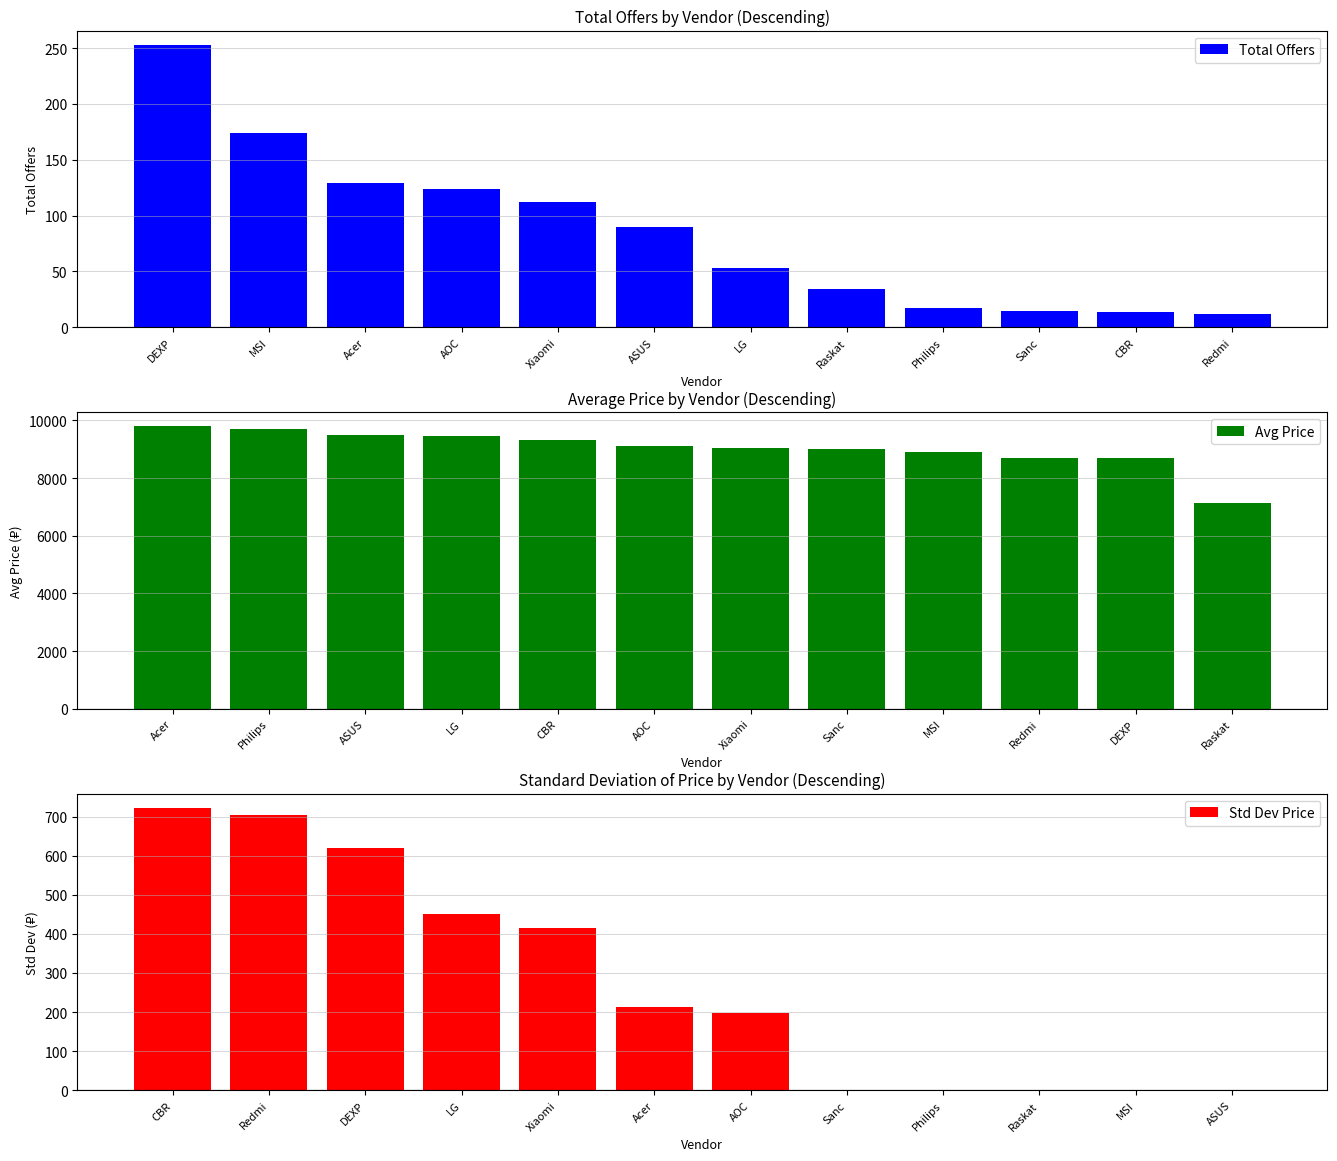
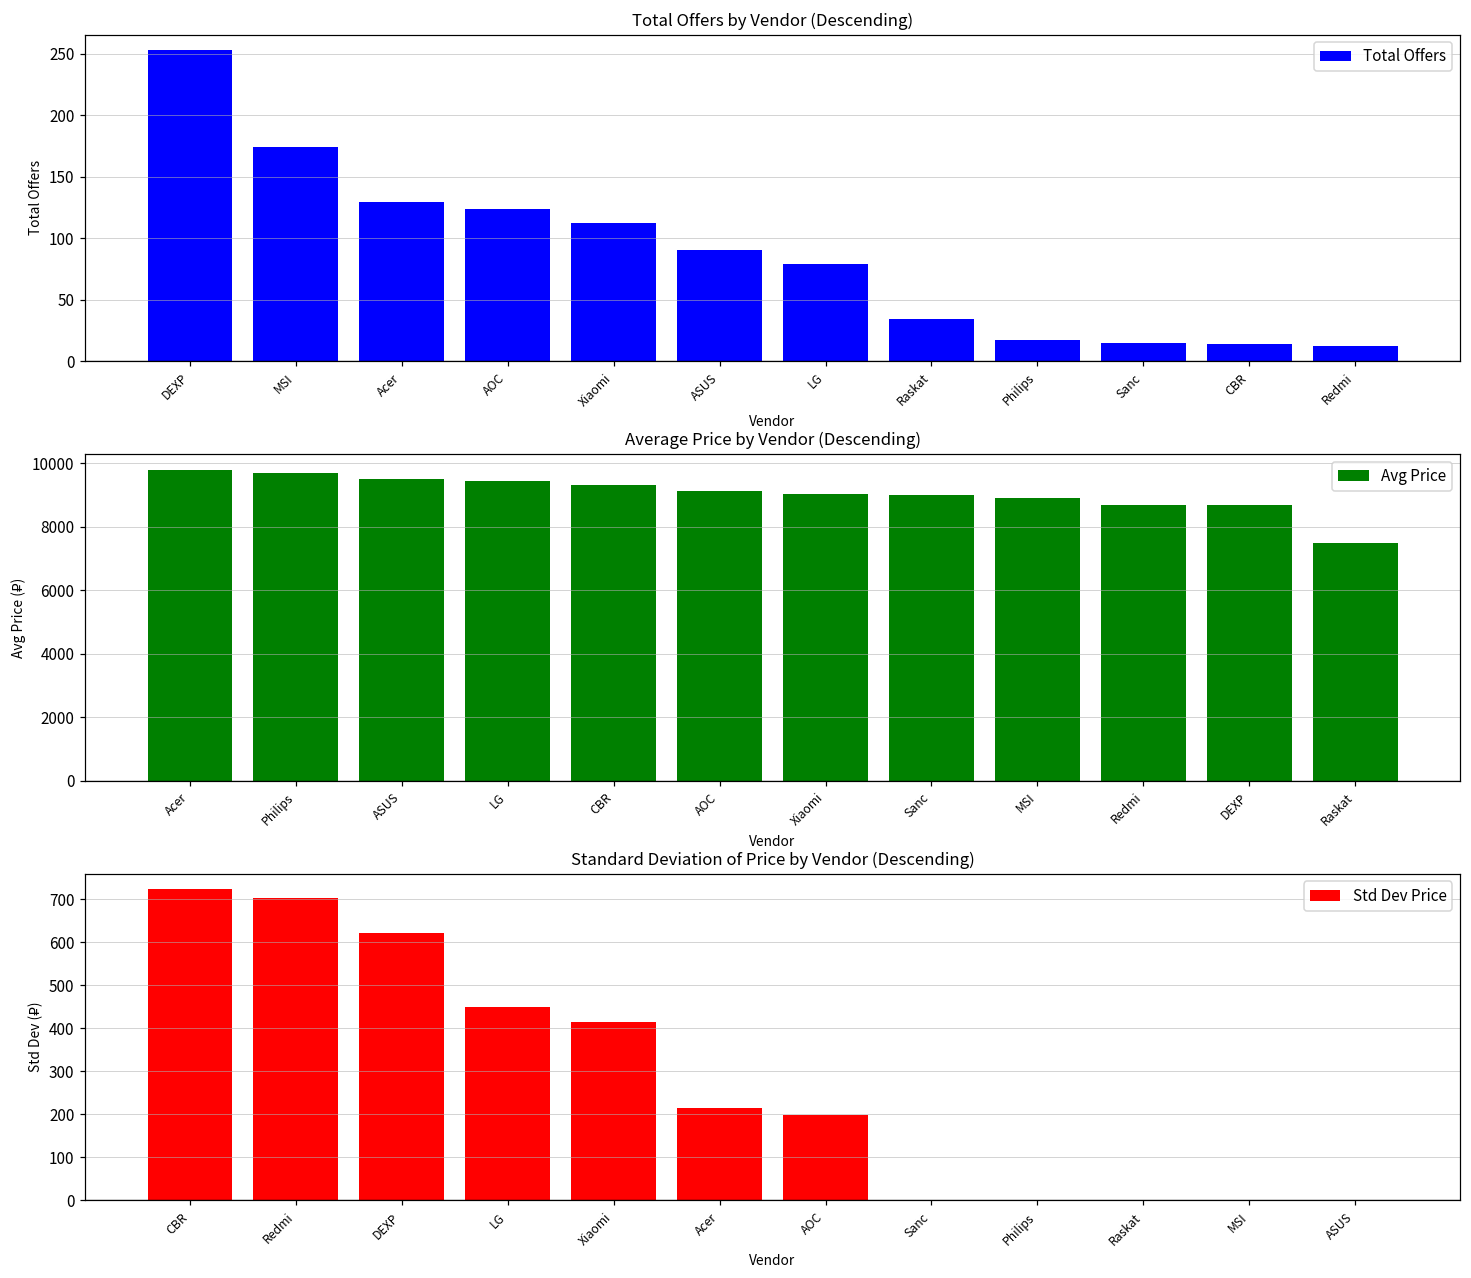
  {
    "Total Offers by Vendor (Descending)": {
      "DEXP": 253,
      "MSI": 174,
      "Acer": 129,
      "AOC": 124,
      "Xiaomi": 112,
      "ASUS": 90,
-     "LG": 53,
+     "LG": 79,
      "Raskat": 34,
      "Philips": 17,
      "Sanc": 15,
      "CBR": 14,
      "Redmi": 12
    },
    "Average Price by Vendor (Descending)": {
      "Acer": 9800,
      "Philips": 9700,
      "ASUS": 9500,
      "LG": 9400,
      "CBR": 9300,
      "AOC": 9100,
      "Xiaomi": 9000,
      "Sanc": 9000,
      "MSI": 8900,
      "Redmi": 8700,
      "DEXP": 8700,
-     "Raskat": 7100
+     "Raskat": 7500
    },
    "Standard Deviation of Price by Vendor (Descending)": {
      "CBR": 720,
      "Redmi": 700,
      "DEXP": 620,
      "LG": 450,
      "Xiaomi": 420,
      "Acer": 210,
      "AOC": 200,
      "Sanc": 0,
      "Philips": 0,
      "Raskat": 0,
      "MSI": 0,
      "ASUS": 0
    }
  }
